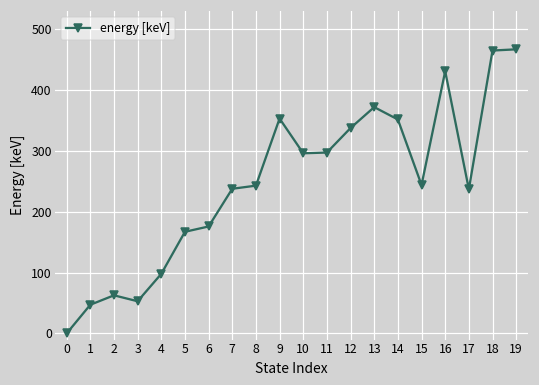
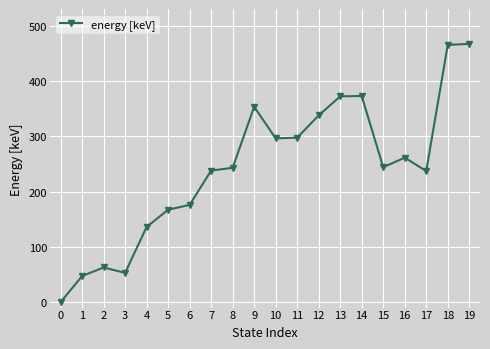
  {
    "0": 0,
    "1": 50,
    "2": 60,
    "3": 50,
-   "4": 100,
+   "4": 140,
    "5": 170,
    "6": 180,
    "7": 240,
    "8": 240,
    "9": 350,
    "10": 300,
    "11": 300,
    "12": 340,
    "13": 370,
-   "14": 350,
+   "14": 370,
    "15": 240,
-   "16": 430,
+   "16": 260,
    "17": 240,
    "18": 470,
    "19": 470
  }
